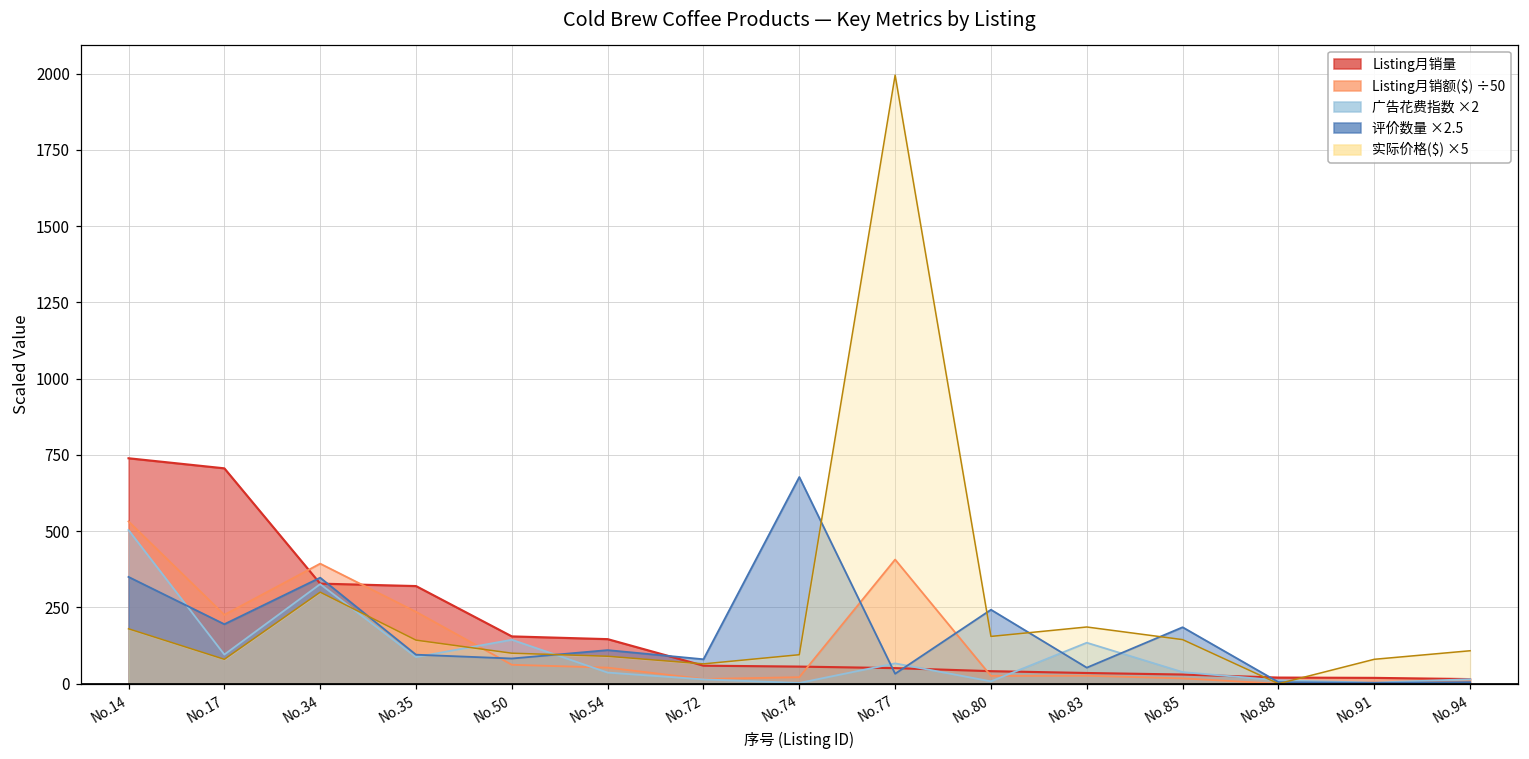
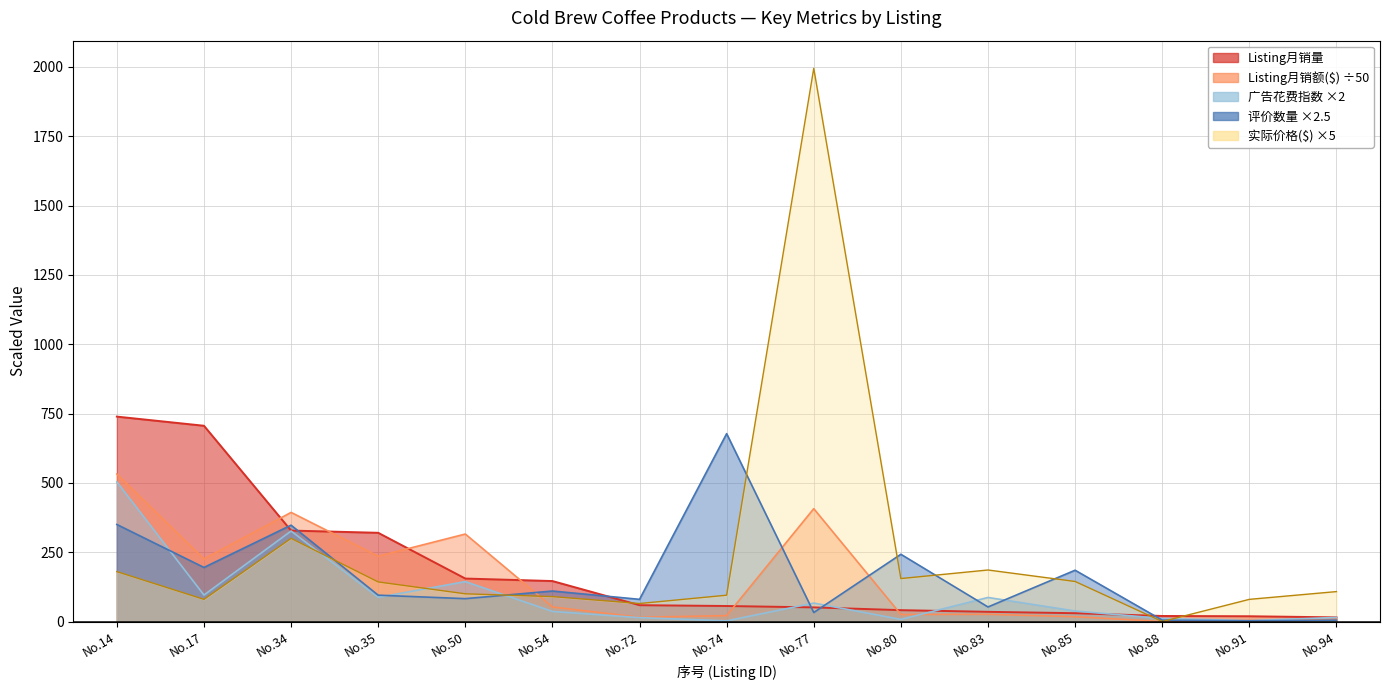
  {
    "Listing月销量": {
      "No.14": 740,
      "No.17": 710,
      "No.35": 320,
      "No.50": 160,
      "No.54": 150,
      "No.74": 60,
      "No.77": 50,
      "No.80": 40,
      "No.91": 20
    },
    "Listing月销额($) ÷50": {
      "No.14": 530,
      "No.17": 230,
      "No.34": 390,
      "No.35": 240,
-     "No.50": 60,
+     "No.50": 320,
      "No.54": 50,
      "No.74": 20,
      "No.77": 410,
      "No.80": 30,
      "No.85": 20
    },
    "广告花费指数 ×2": {
      "No.14": 500,
      "No.17": 100,
      "No.50": 140,
      "No.54": 40,
      "No.74": 0,
      "No.77": 70,
      "No.80": 10,
-     "No.83": 130
+     "No.83": 90
    },
    "评价数量 ×2.5": {
      "No.14": 350,
      "No.17": 200,
      "No.34": 350,
      "No.50": 80,
      "No.54": 110,
      "No.72": 80,
      "No.74": 680,
      "No.77": 30,
      "No.80": 240,
      "No.83": 50,
      "No.85": 190
    },
    "实际价格($) ×5": {
      "No.14": 180,
      "No.17": 80,
      "No.34": 300,
      "No.35": 140,
      "No.50": 100,
      "No.54": 90,
      "No.74": 90,
      "No.77": 2000,
      "No.80": 150,
      "No.83": 190,
      "No.85": 140,
      "No.91": 80,
      "No.94": 110
    }
  }
